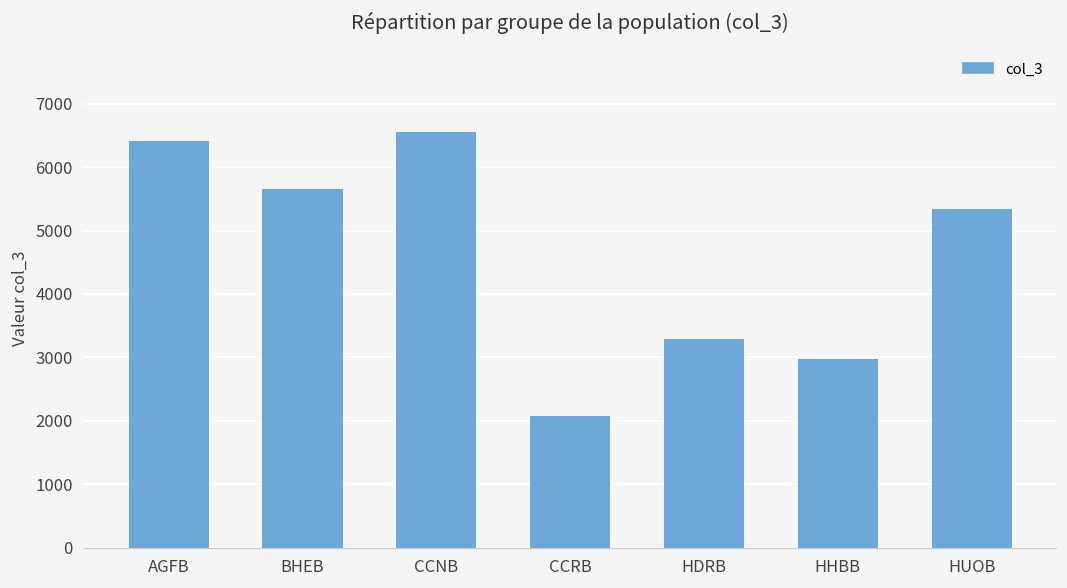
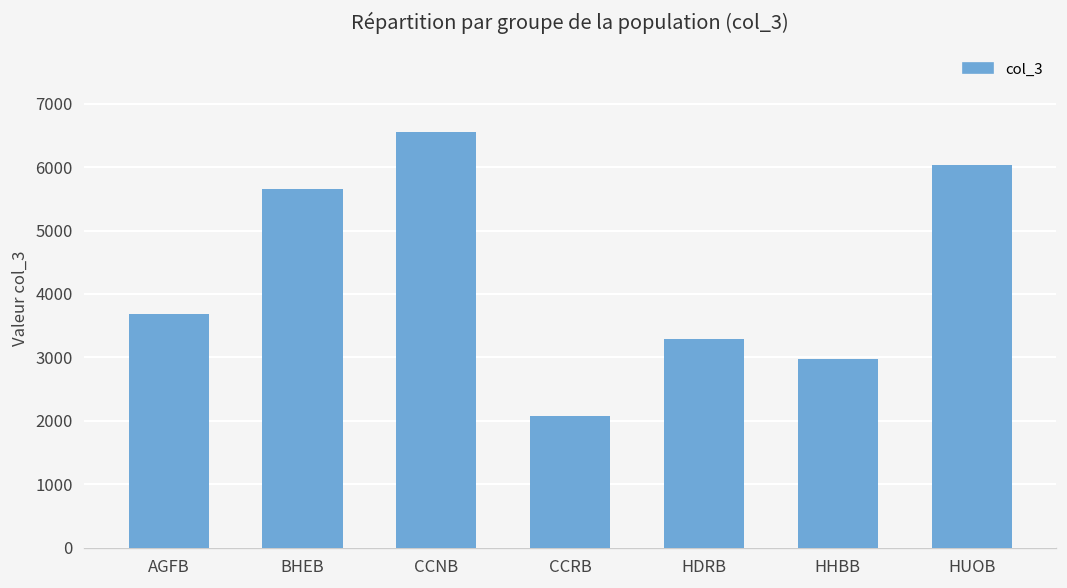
  {
-   "AGFB": 6400,
+   "AGFB": 3700,
    "BHEB": 5700,
    "CCNB": 6600,
    "CCRB": 2100,
    "HDRB": 3300,
    "HHBB": 3000,
-   "HUOB": 5300
+   "HUOB": 6000
  }
